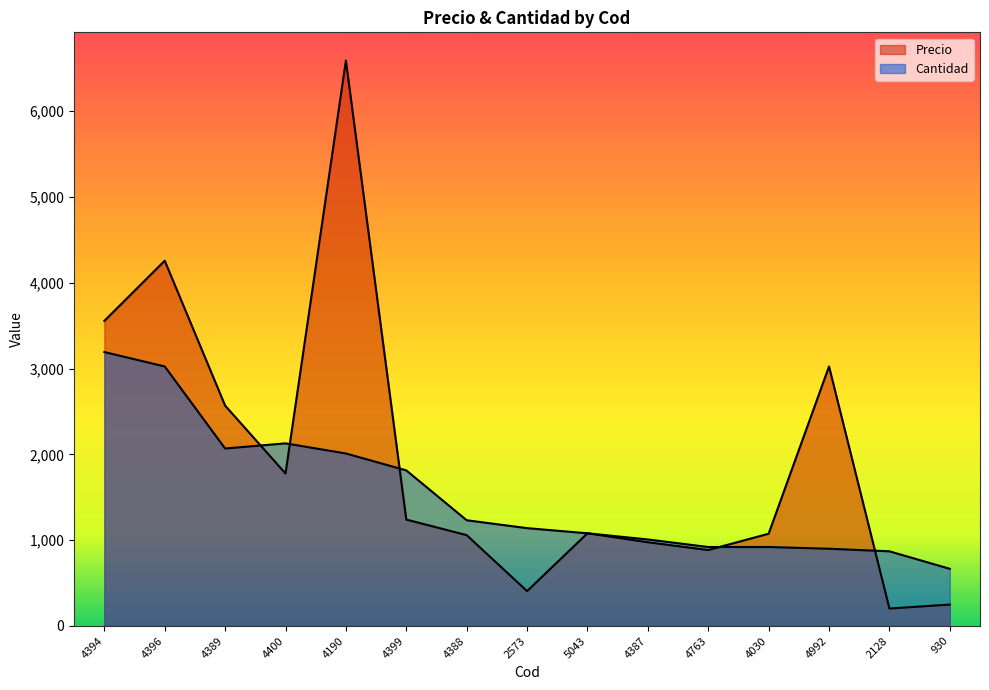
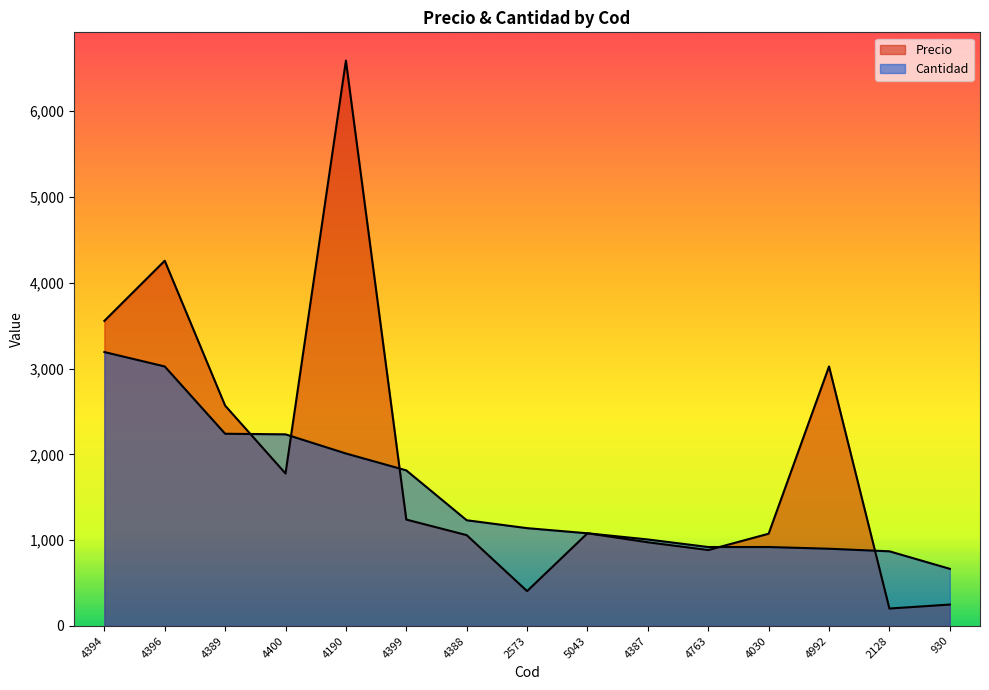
  {
    "Precio": {
      "4394": "3,600",
      "4396": "4,300",
      "4389": "2,600",
      "4400": "1,800",
      "4190": "6,600",
      "4399": "1,200",
      "4388": "1,100",
      "2573": "400",
      "4387": "1,000",
      "4763": "900",
      "4030": "1,100",
      "4992": "3,000",
      "2128": "200",
      "930": "200"
    },
    "Cantidad": {
      "4394": "3,200",
      "4396": "3,000",
-     "4389": "2,100",
-     "4400": "2,100",
+     "4389": "2,200",
+     "4400": "2,200",
      "4190": "2,000",
      "4399": "1,800",
      "4388": "1,200",
      "2573": "1,100",
      "4387": "1,000",
      "4763": "900",
      "4030": "900",
      "4992": "900",
      "2128": "900",
      "930": "700"
    }
  }
